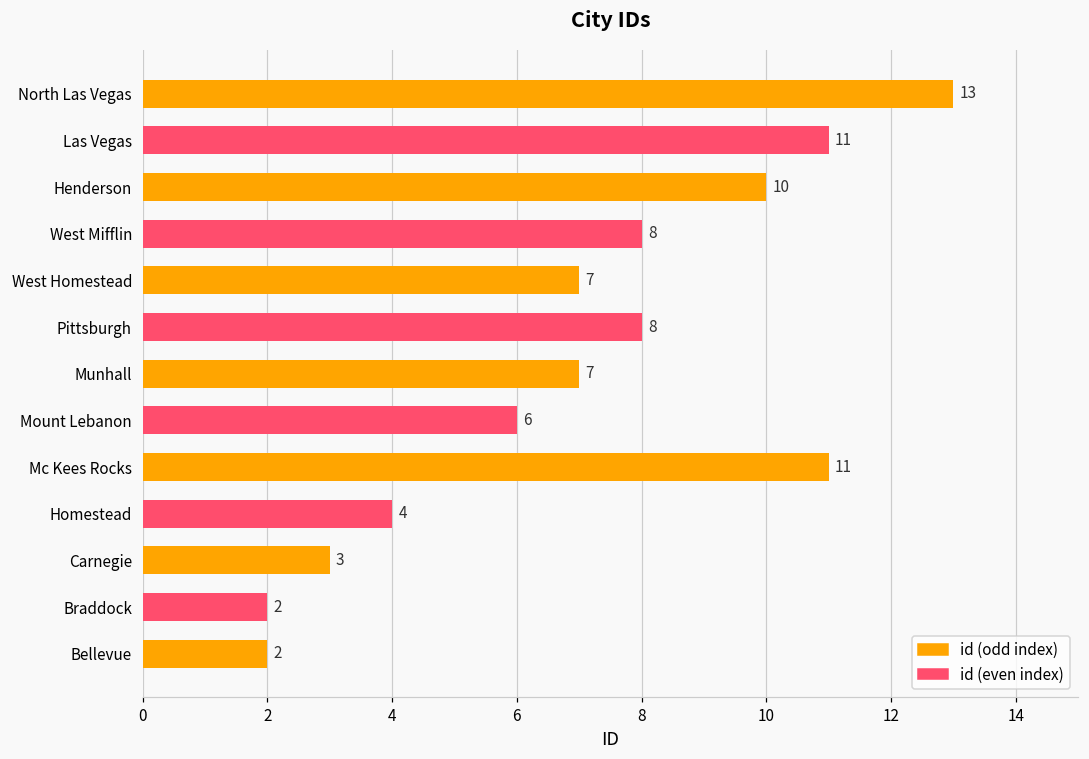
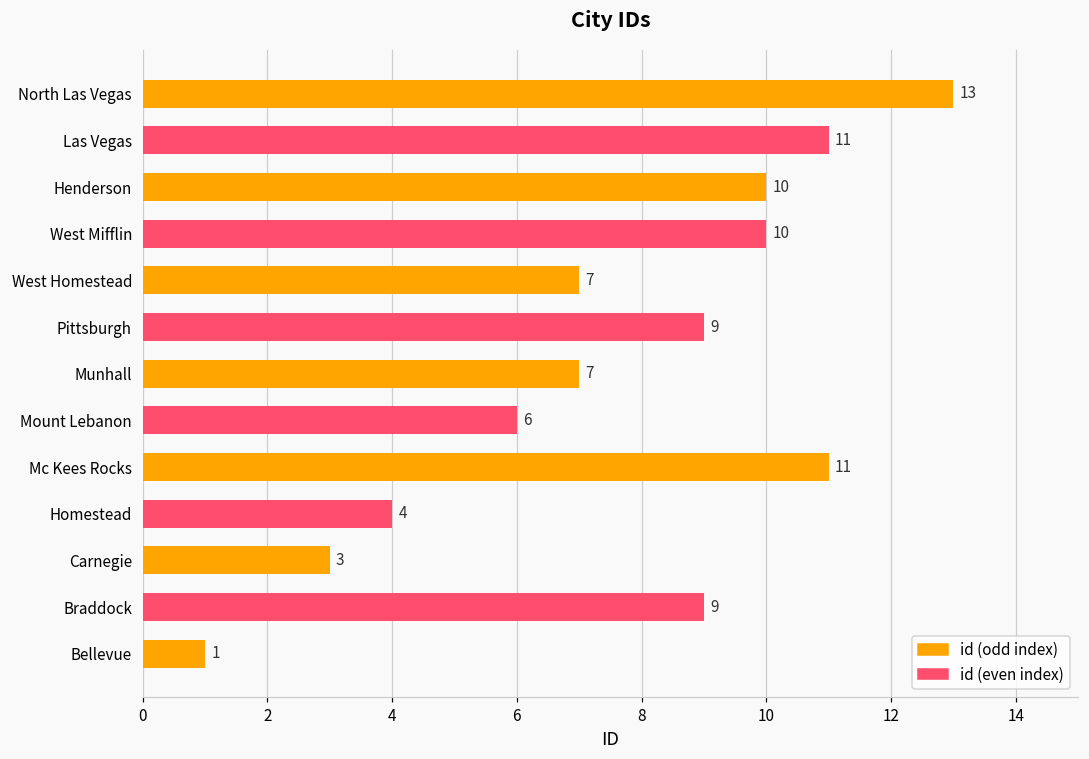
  {
    "North Las Vegas": 13,
    "Las Vegas": 11,
    "Henderson": 10,
-   "West Mifflin": 8,
+   "West Mifflin": 10,
    "West Homestead": 7,
-   "Pittsburgh": 8,
+   "Pittsburgh": 9,
    "Munhall": 7,
    "Mount Lebanon": 6,
    "Mc Kees Rocks": 11,
    "Homestead": 4,
    "Carnegie": 3,
-   "Braddock": 2,
-   "Bellevue": 2
+   "Braddock": 9,
+   "Bellevue": 1
  }
